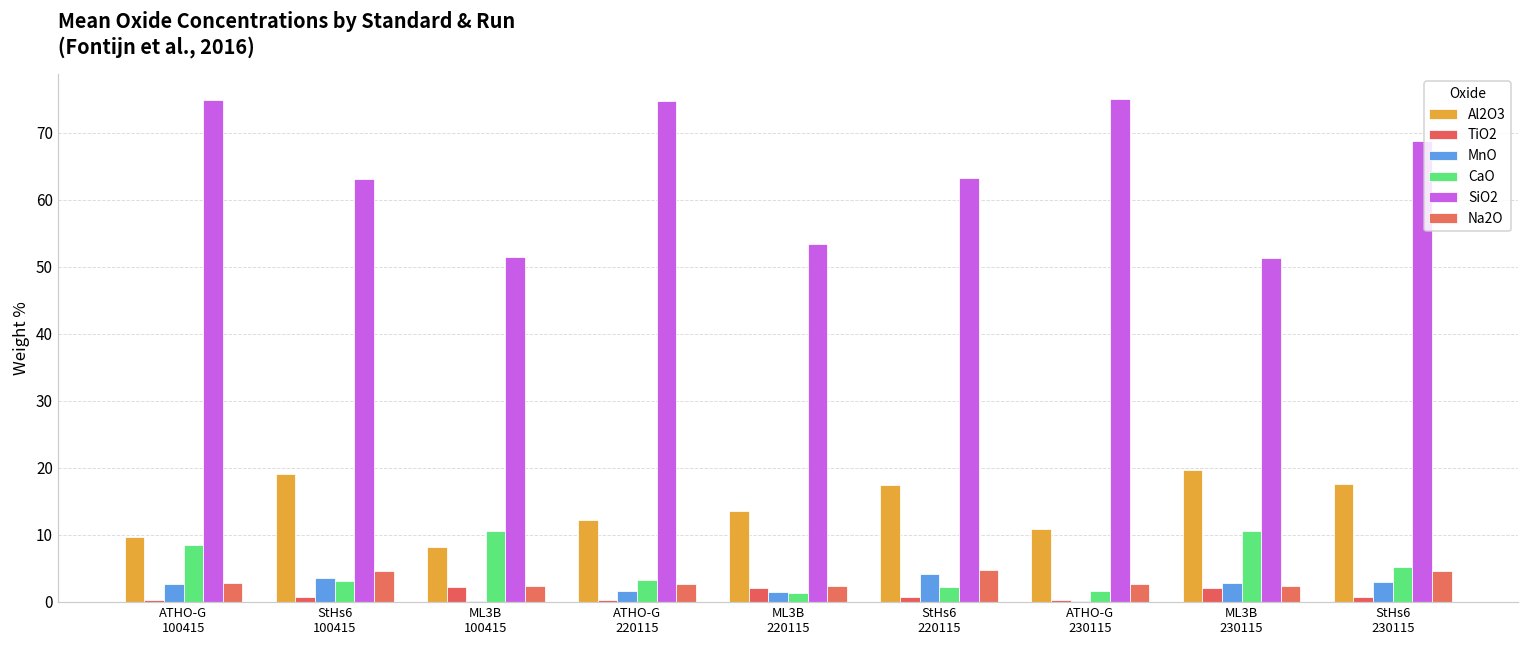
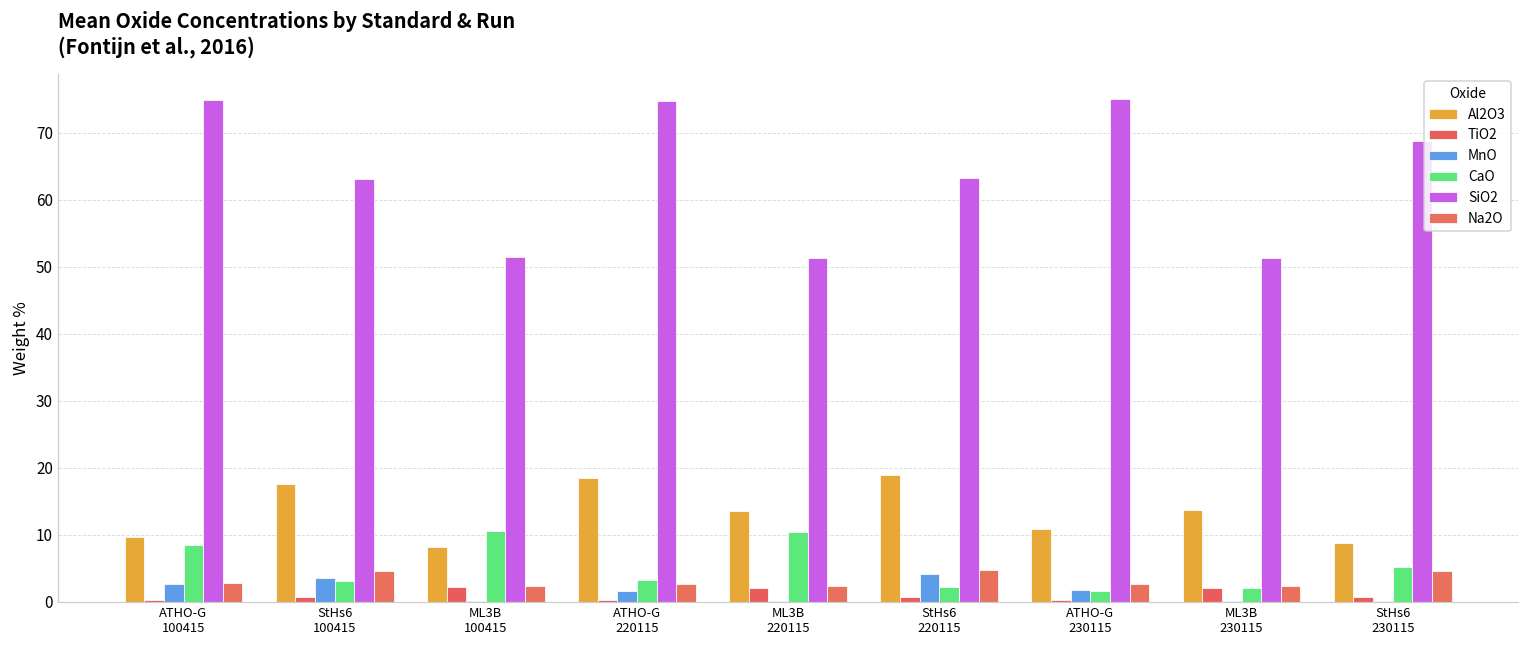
  {
    "Al2O3": {
      "ATHO-G 100415": 10,
-     "StHs6 100415": 19,
+     "StHs6 100415": 18,
      "ML3B 100415": 8,
-     "ATHO-G 220115": 12,
+     "ATHO-G 220115": 18,
      "ML3B 220115": 14,
-     "StHs6 220115": 17,
+     "StHs6 220115": 19,
      "ATHO-G 230115": 11,
-     "ML3B 230115": 20,
-     "StHs6 230115": 18
+     "ML3B 230115": 14,
+     "StHs6 230115": 9
    },
    "MnO": {
      "ATHO-G 100415": 3,
      "StHs6 100415": 4,
      "ATHO-G 220115": 2,
-     "ML3B 220115": 2,
+     "ML3B 220115": 0,
      "StHs6 220115": 4,
-     "ATHO-G 230115": 0,
-     "ML3B 230115": 3,
-     "StHs6 230115": 3
+     "ATHO-G 230115": 2,
+     "ML3B 230115": 0,
+     "StHs6 230115": 0
    },
    "CaO": {
      "ATHO-G 100415": 8,
      "StHs6 100415": 3,
      "ML3B 100415": 10,
      "ATHO-G 220115": 3,
-     "ML3B 220115": 1,
+     "ML3B 220115": 10,
      "StHs6 220115": 2,
      "ATHO-G 230115": 2,
-     "ML3B 230115": 11,
+     "ML3B 230115": 2,
      "StHs6 230115": 5
    },
    "SiO2": {
      "ATHO-G 100415": 75,
      "StHs6 100415": 63,
      "ML3B 100415": 51,
      "ATHO-G 220115": 75,
-     "ML3B 220115": 53,
+     "ML3B 220115": 51,
      "StHs6 220115": 63,
      "ATHO-G 230115": 75,
      "ML3B 230115": 51,
      "StHs6 230115": 69
    }
  }
